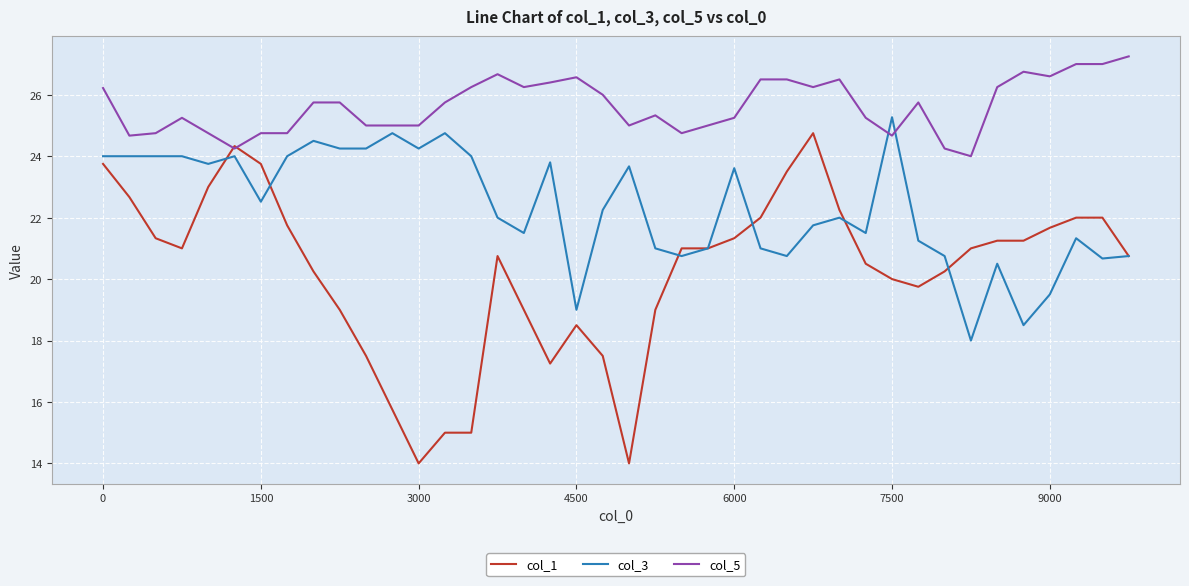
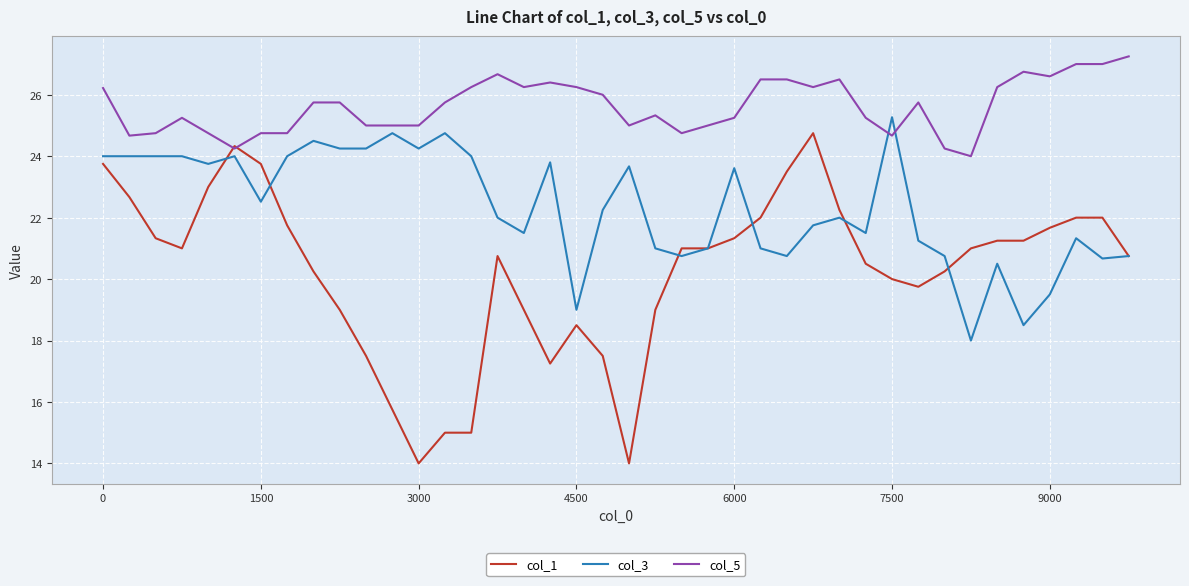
  {
    "col_1": {
      "0": 23.8,
      "1500": 23.8,
      "3000": 14.0,
      "4500": 18.5,
      "6000": 21.3,
      "7500": 20.0,
      "9000": 21.7
    },
    "col_3": {
      "0": 24.0,
      "1500": 22.5,
      "3000": 24.3,
      "4500": 19.0,
      "6000": 23.6,
      "7500": 25.3,
      "9000": 19.5
    },
    "col_5": {
      "0": 26.2,
      "1500": 24.8,
      "3000": 25.0,
-     "4500": 26.6,
+     "4500": 26.3,
      "6000": 25.3,
      "7500": 24.7,
      "9000": 26.6
    }
  }
